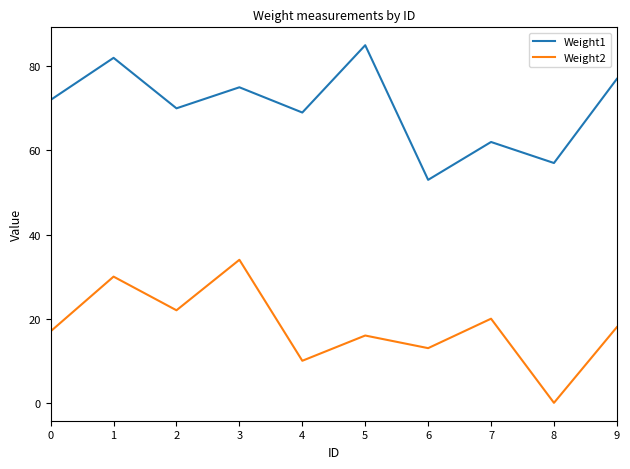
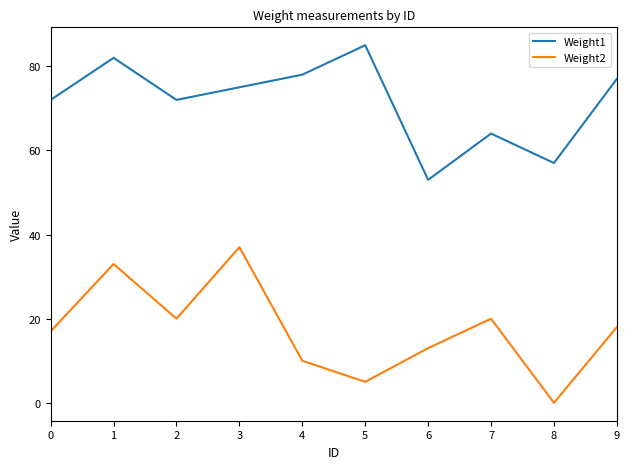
  {
    "Weight1": {
      "0": 72,
      "1": 82,
-     "2": 70,
+     "2": 72,
      "3": 75,
-     "4": 69,
+     "4": 78,
      "5": 85,
      "6": 53,
-     "7": 62,
+     "7": 64,
      "8": 57,
      "9": 77
    },
    "Weight2": {
      "0": 17,
-     "1": 30,
-     "2": 22,
-     "3": 34,
+     "1": 33,
+     "2": 20,
+     "3": 37,
      "4": 10,
-     "5": 16,
+     "5": 5,
      "6": 13,
      "7": 20,
      "8": 0,
      "9": 18
    }
  }
